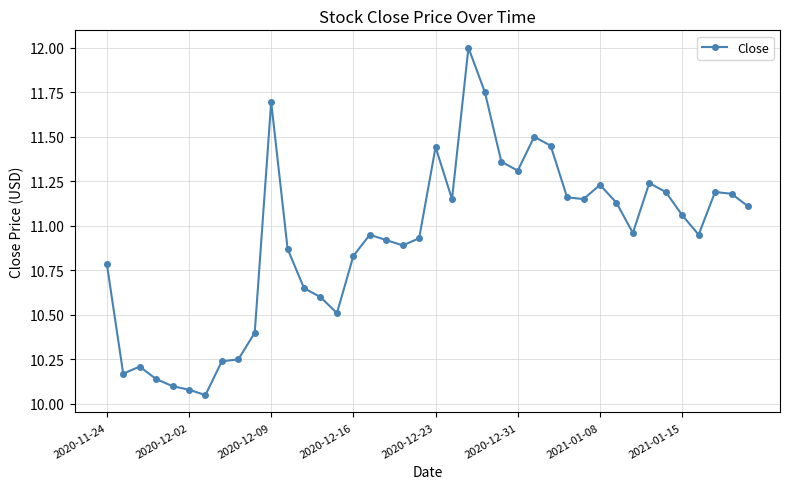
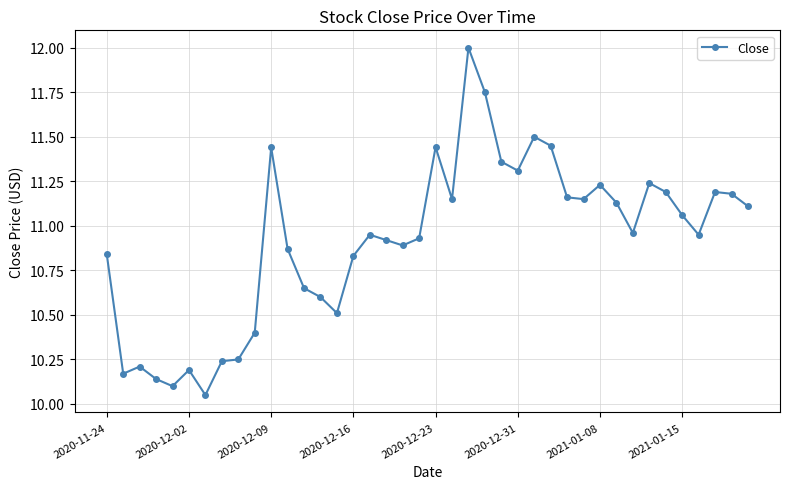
  {
-   "2020-11-24": 10.79,
-   "2020-12-02": 10.08,
-   "2020-12-09": 11.70,
+   "2020-11-24": 10.84,
+   "2020-12-02": 10.19,
+   "2020-12-09": 11.44,
    "2020-12-16": 10.83,
    "2020-12-23": 11.44,
    "2020-12-31": 11.31,
    "2021-01-08": 11.23,
    "2021-01-15": 11.06
  }
